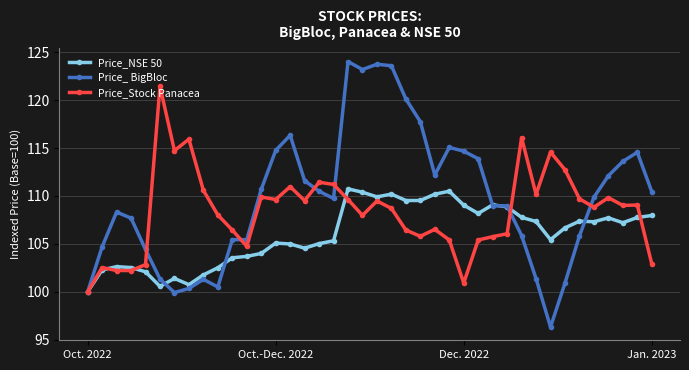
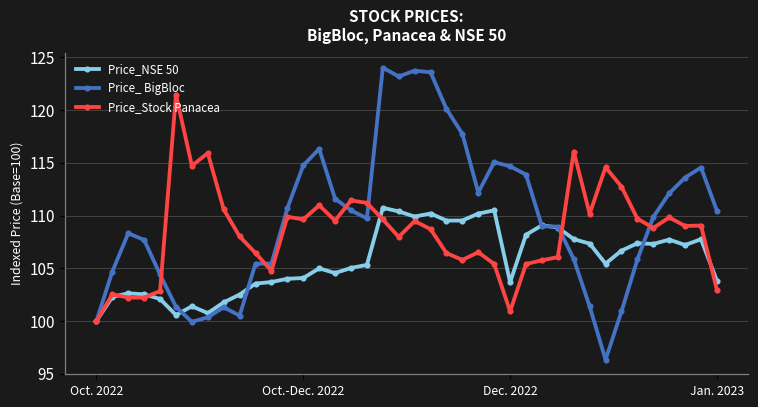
  {
    "Price_NSE 50": {
-     "Oct.-Dec. 2022": 105,
-     "Dec. 2022": 109,
-     "Jan. 2023": 108
+     "Oct.-Dec. 2022": 104,
+     "Dec. 2022": 104,
+     "Jan. 2023": 104
    },
    "Price_ BigBloc": {
      "Oct.-Dec. 2022": 115,
      "Dec. 2022": 115,
      "Jan. 2023": 110
    },
    "Price_Stock Panacea": {
      "Oct.-Dec. 2022": 110,
      "Dec. 2022": 101,
      "Jan. 2023": 103
    }
  }
